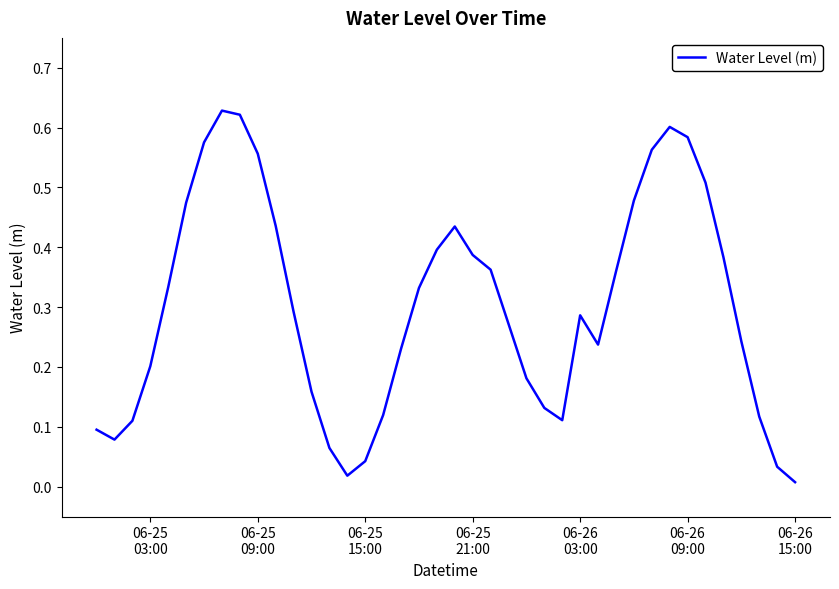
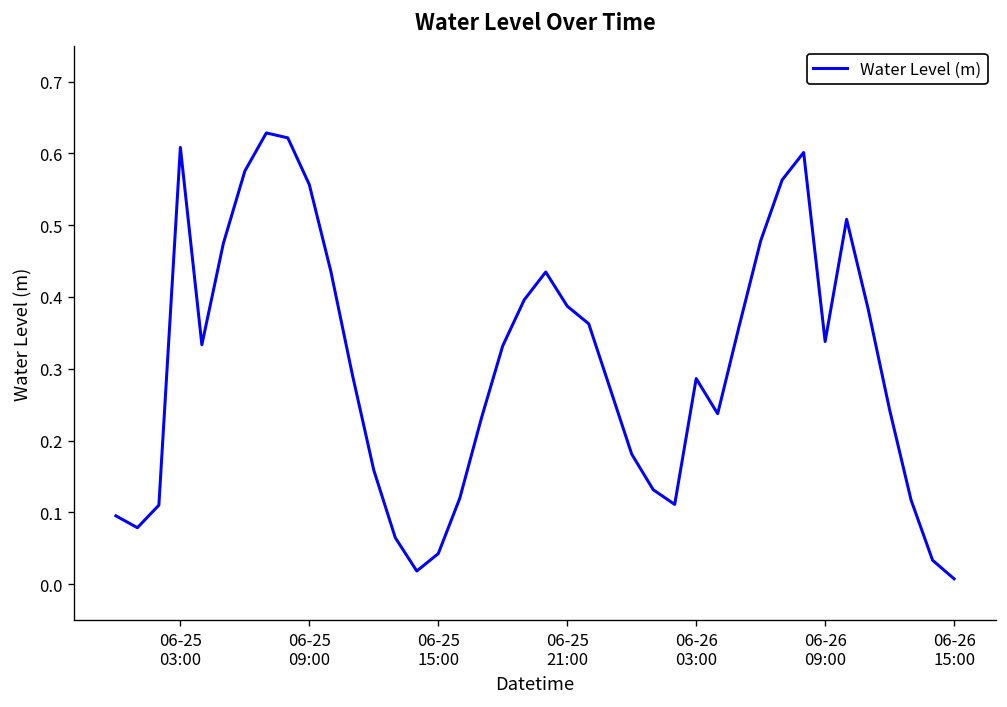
  {
-   "06-25 03:00": 0.20,
+   "06-25 03:00": 0.61,
    "06-25 09:00": 0.56,
    "06-25 15:00": 0.04,
    "06-25 21:00": 0.39,
    "06-26 03:00": 0.29,
-   "06-26 09:00": 0.58,
+   "06-26 09:00": 0.34,
    "06-26 15:00": 0.01
  }
